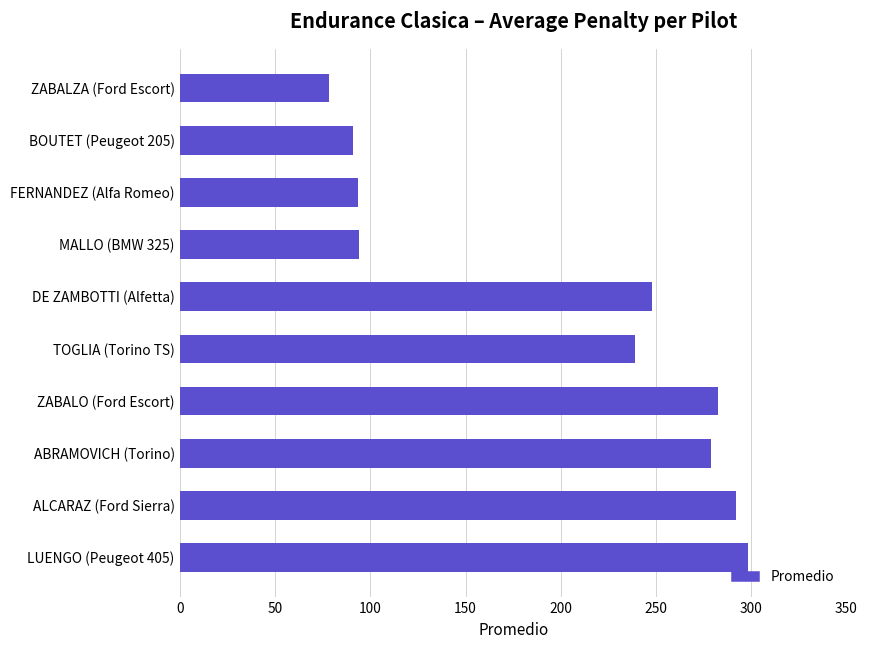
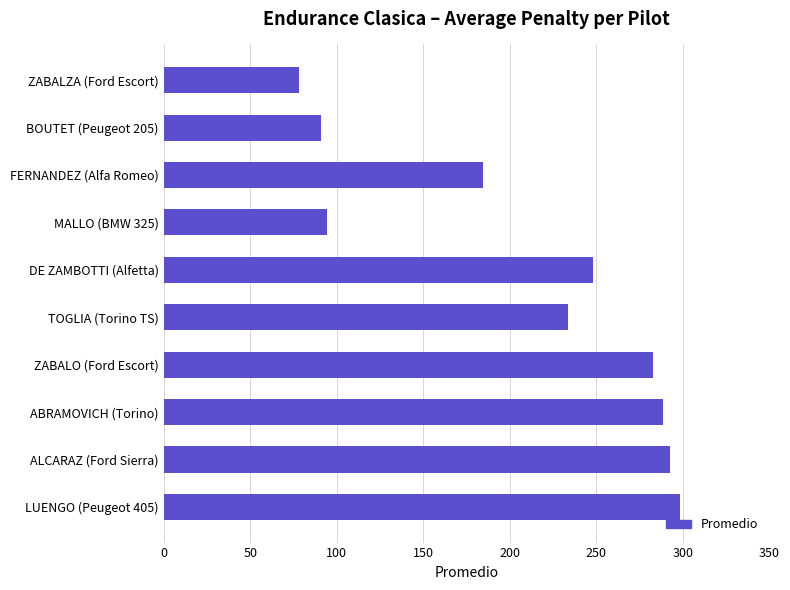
  {
    "ZABALZA (Ford Escort)": 78,
    "BOUTET (Peugeot 205)": 91,
-   "FERNANDEZ (Alfa Romeo)": 94,
+   "FERNANDEZ (Alfa Romeo)": 184,
    "MALLO (BMW 325)": 94,
    "DE ZAMBOTTI (Alfetta)": 248,
-   "TOGLIA (Torino TS)": 239,
+   "TOGLIA (Torino TS)": 234,
    "ZABALO (Ford Escort)": 282,
-   "ABRAMOVICH (Torino)": 279,
+   "ABRAMOVICH (Torino)": 289,
    "ALCARAZ (Ford Sierra)": 292,
    "LUENGO (Peugeot 405)": 298
  }
